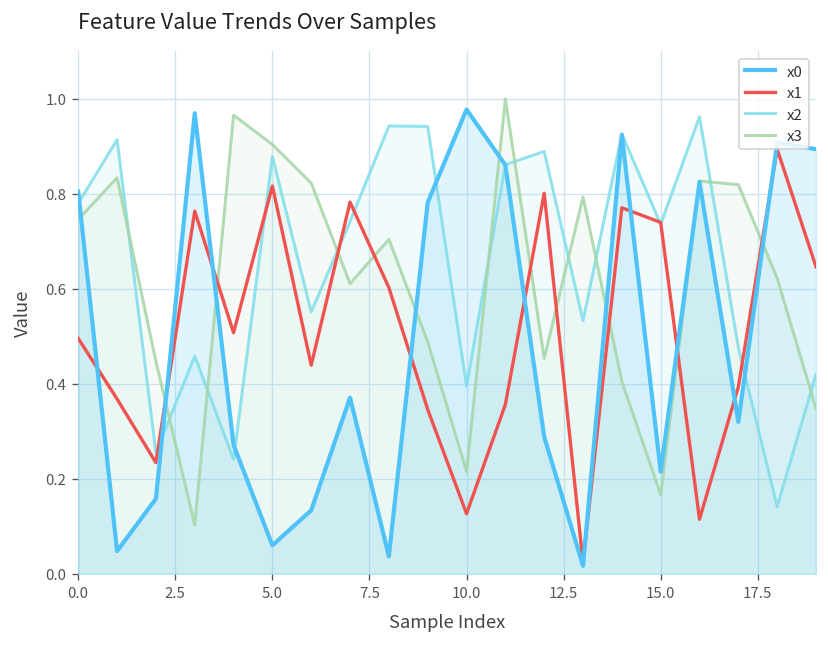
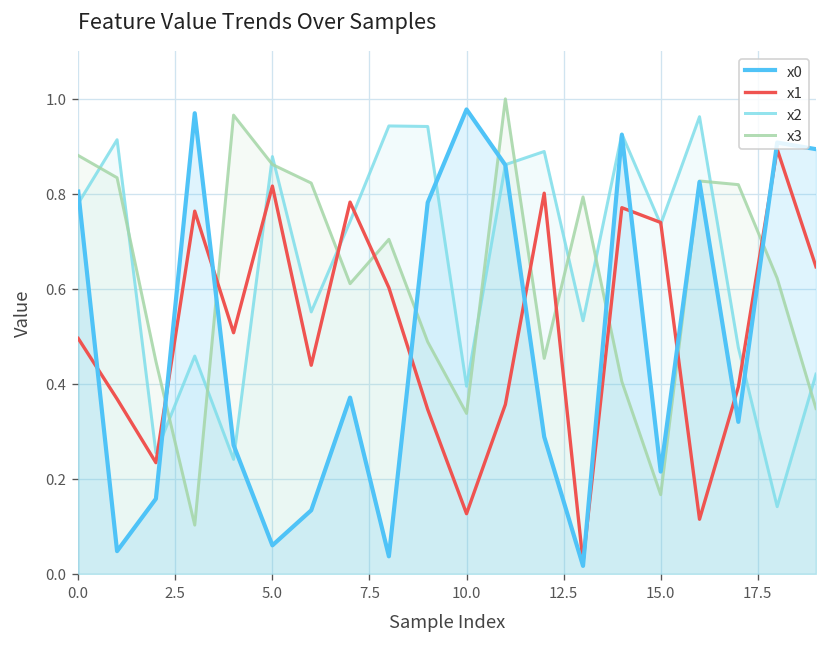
  {
    "x1": {
      "0.0": 0.50,
      "5.0": 0.82,
      "10.0": 0.13
    },
    "x3": {
-     "0.0": 0.75,
-     "5.0": 0.90,
-     "10.0": 0.22,
+     "0.0": 0.88,
+     "5.0": 0.86,
+     "10.0": 0.34,
      "15.0": 0.17
    }
  }
